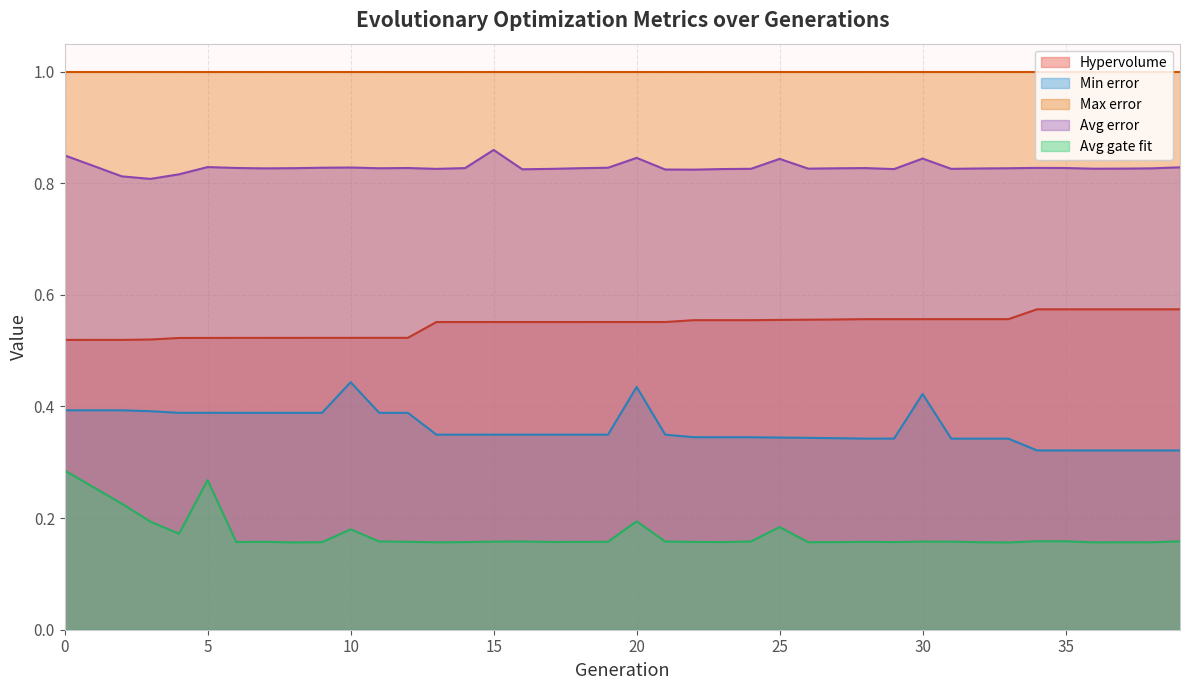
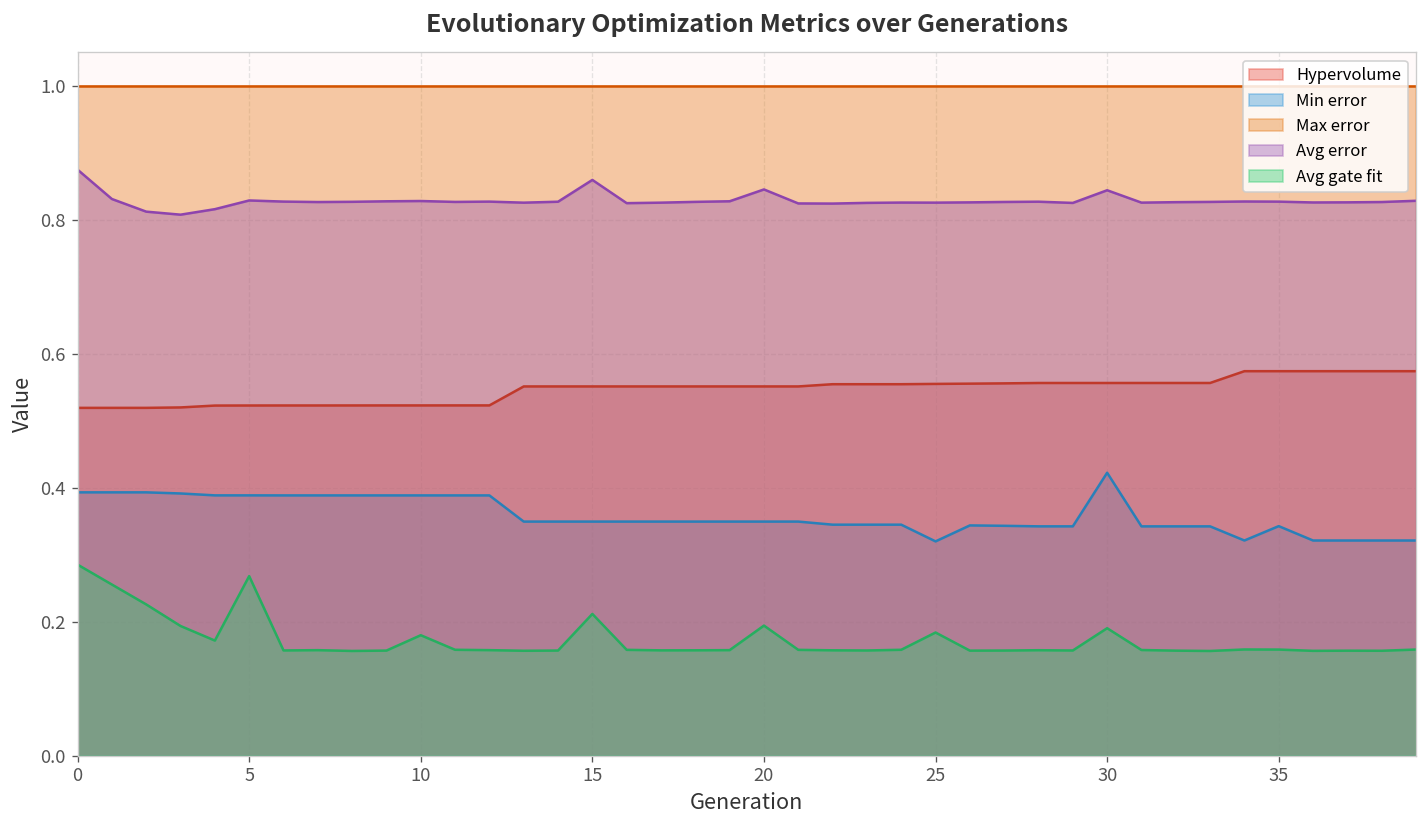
  {
    "Min error": {
      "0": 0.39,
      "5": 0.39,
-     "10": 0.44,
+     "10": 0.39,
      "15": 0.35,
-     "20": 0.43,
-     "25": 0.34,
+     "20": 0.35,
+     "25": 0.32,
      "30": 0.42,
-     "35": 0.32
+     "35": 0.34
    },
    "Avg error": {
-     "0": 0.85,
+     "0": 0.87,
      "5": 0.83,
      "10": 0.83,
      "15": 0.86,
      "20": 0.85,
-     "25": 0.84,
+     "25": 0.83,
      "30": 0.84,
      "35": 0.83
    },
    "Avg gate fit": {
      "0": 0.29,
      "5": 0.27,
      "10": 0.18,
-     "15": 0.16,
+     "15": 0.21,
      "20": 0.19,
      "25": 0.18,
-     "30": 0.16,
+     "30": 0.19,
      "35": 0.16
    }
  }
